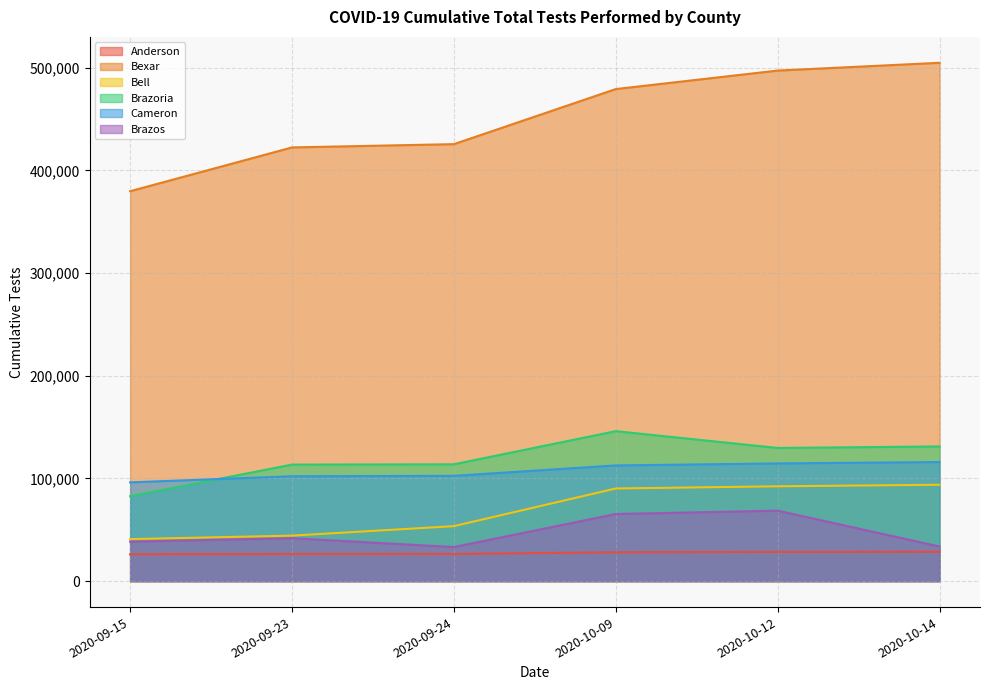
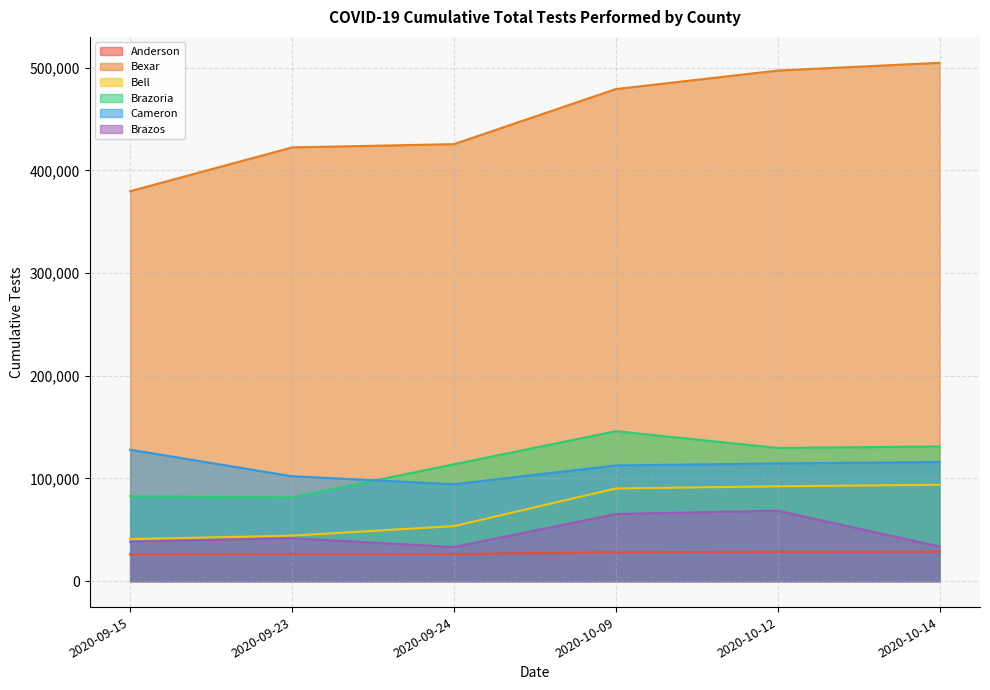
  {
    "Brazoria": {
      "2020-09-15": "83,000",
-     "2020-09-23": "114,000",
+     "2020-09-23": "82,000",
      "2020-09-24": "114,000",
      "2020-10-09": "146,000",
      "2020-10-12": "130,000",
      "2020-10-14": "131,000"
    },
    "Cameron": {
-     "2020-09-15": "96,000",
+     "2020-09-15": "128,000",
      "2020-09-23": "102,000",
-     "2020-09-24": "103,000",
+     "2020-09-24": "94,000",
      "2020-10-09": "113,000",
      "2020-10-12": "115,000",
      "2020-10-14": "116,000"
    },
    "Brazos": {
      "2020-09-15": "38,000",
      "2020-09-23": "42,000",
      "2020-09-24": "33,000",
      "2020-10-09": "65,000",
      "2020-10-12": "69,000",
      "2020-10-14": "34,000"
    }
  }
